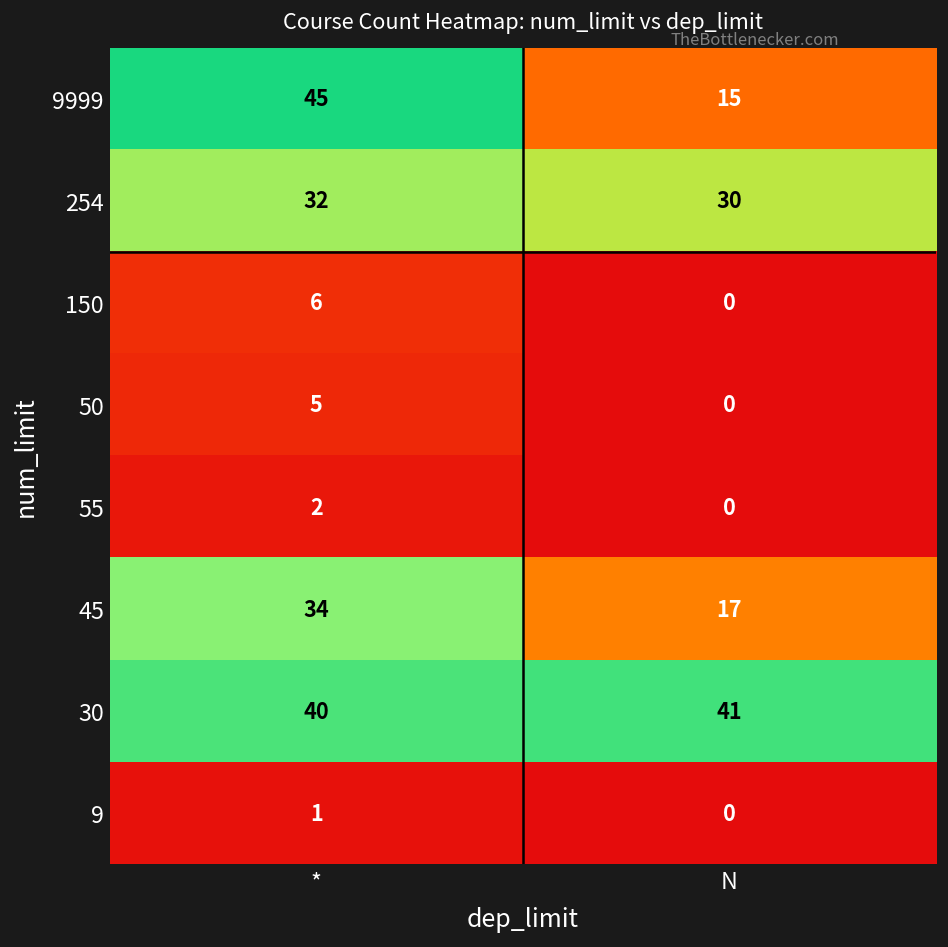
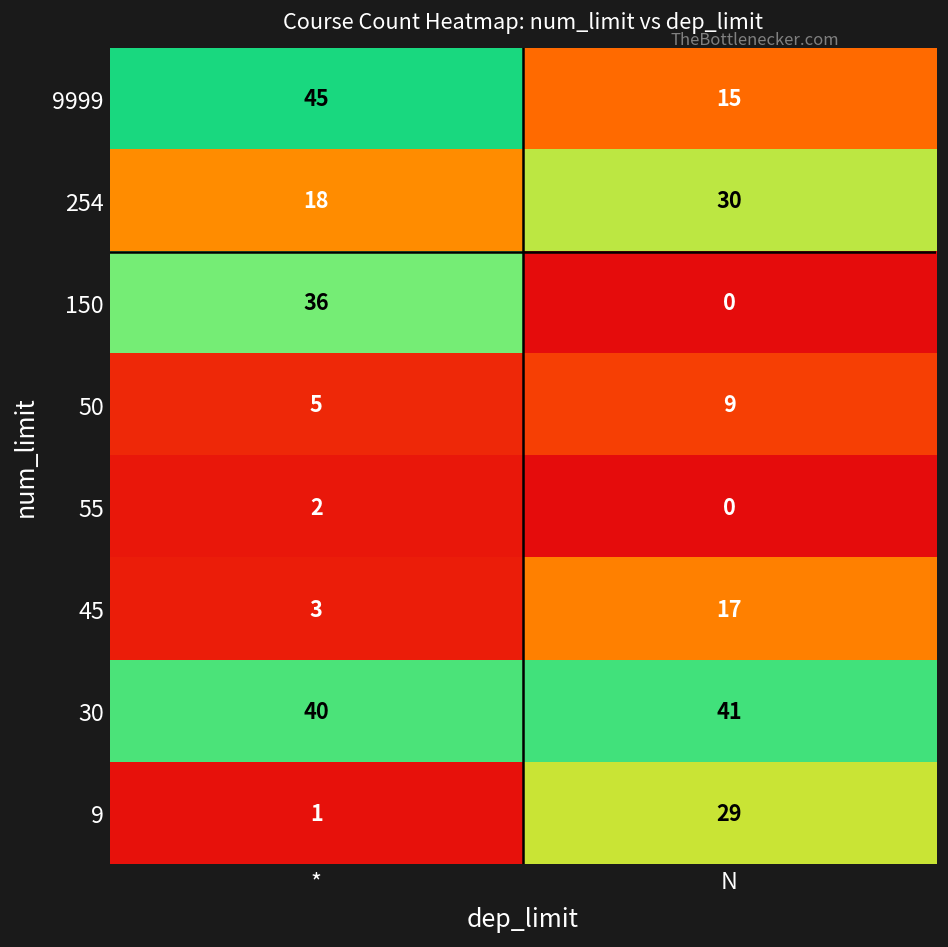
  {
    "9999": {
      "*": 45,
      "N": 15
    },
    "254": {
-     "*": 32,
+     "*": 18,
      "N": 30
    },
    "150": {
-     "*": 6,
+     "*": 36,
      "N": 0
    },
    "50": {
      "*": 5,
-     "N": 0
+     "N": 9
    },
    "55": {
      "*": 2,
      "N": 0
    },
    "45": {
-     "*": 34,
+     "*": 3,
      "N": 17
    },
    "30": {
      "*": 40,
      "N": 41
    },
    "9": {
      "*": 1,
-     "N": 0
+     "N": 29
    }
  }
